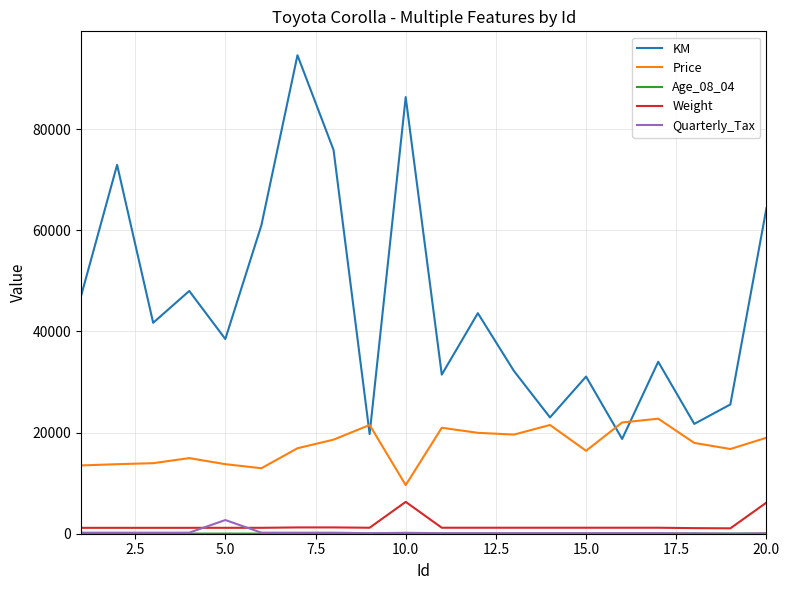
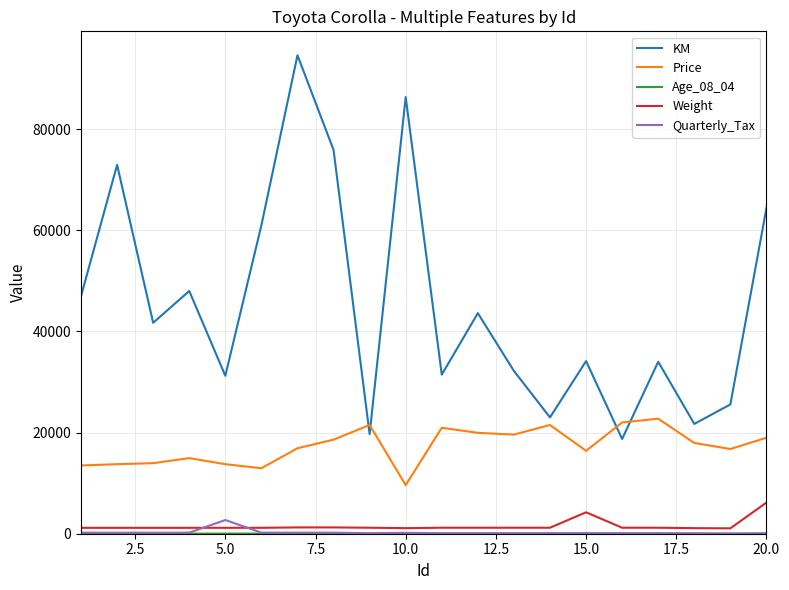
  {
    "KM": {
-     "5.0": 39000,
+     "5.0": 31000,
      "10.0": 86000,
-     "15.0": 31000,
+     "15.0": 34000,
      "20.0": 64000
    },
    "Price": {
      "5.0": 14000,
      "10.0": 10000,
      "15.0": 16000,
      "20.0": 19000
    },
    "Age_08_04": {
      "5.0": 0
    },
    "Weight": {
      "5.0": 1000,
-     "10.0": 6000,
-     "15.0": 1000,
+     "10.0": 1000,
+     "15.0": 4000,
      "20.0": 6000
    },
    "Quarterly_Tax": {
      "5.0": 3000
    }
  }
